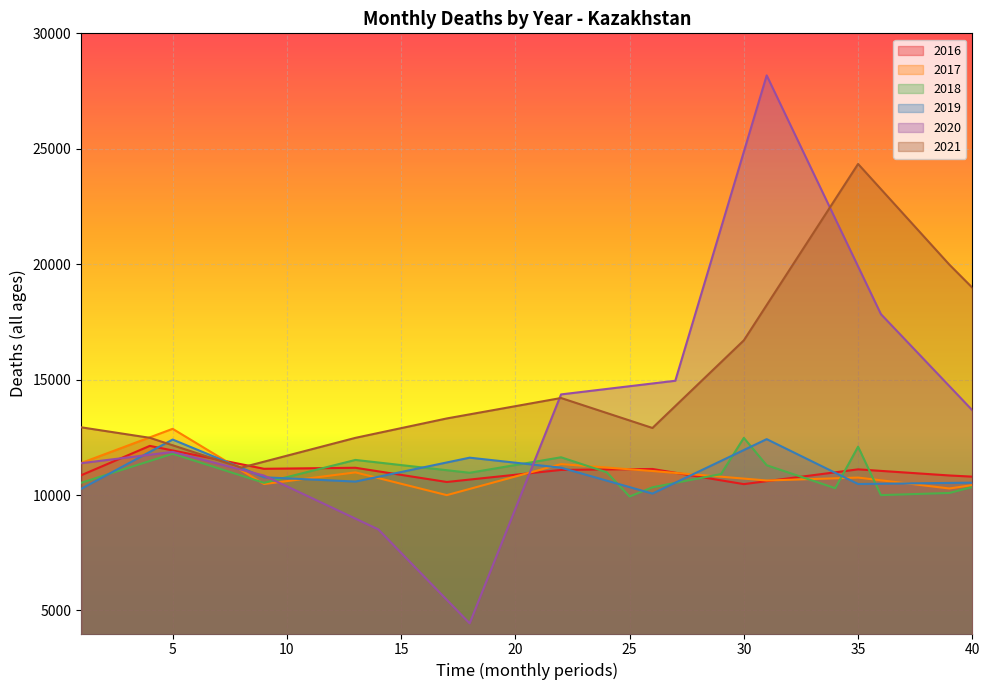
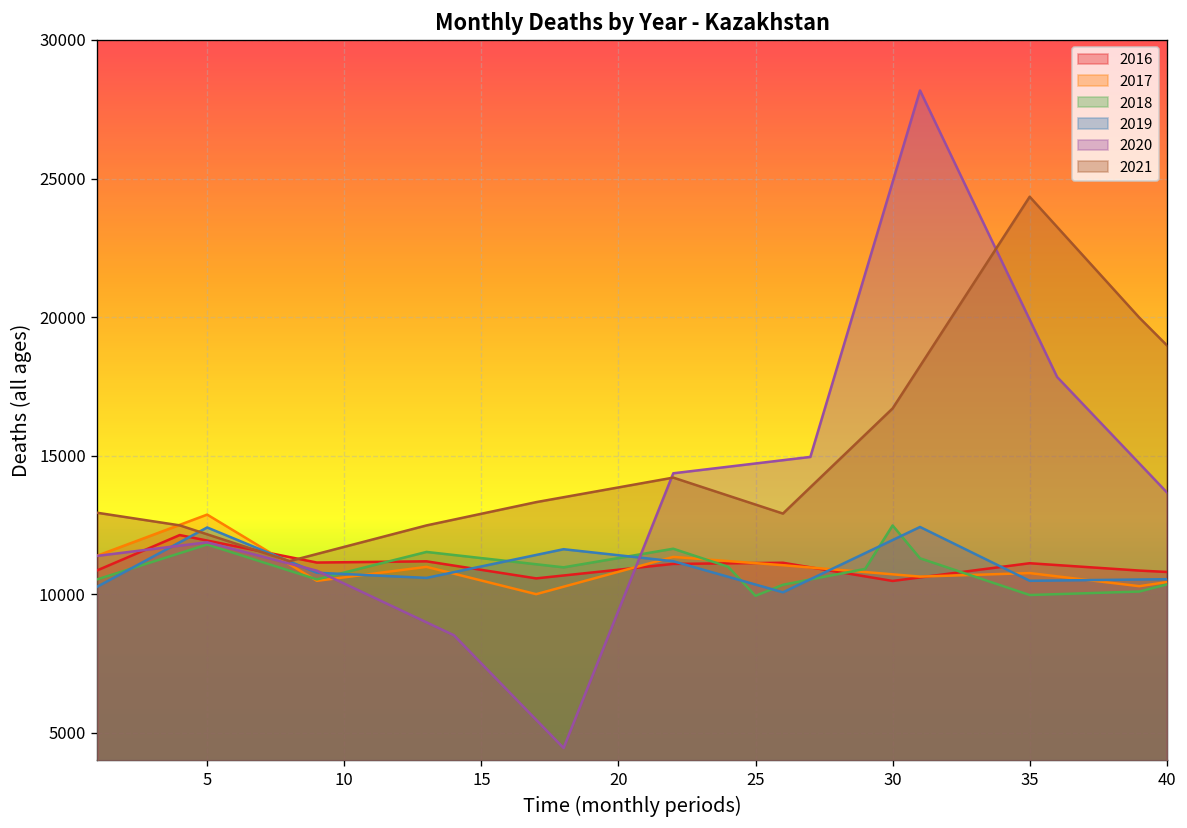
  {
    "2018": {
      "15": 11300,
      "25": 9900,
      "30": 12500,
-     "35": 12100
+     "35": 10000
    }
  }
